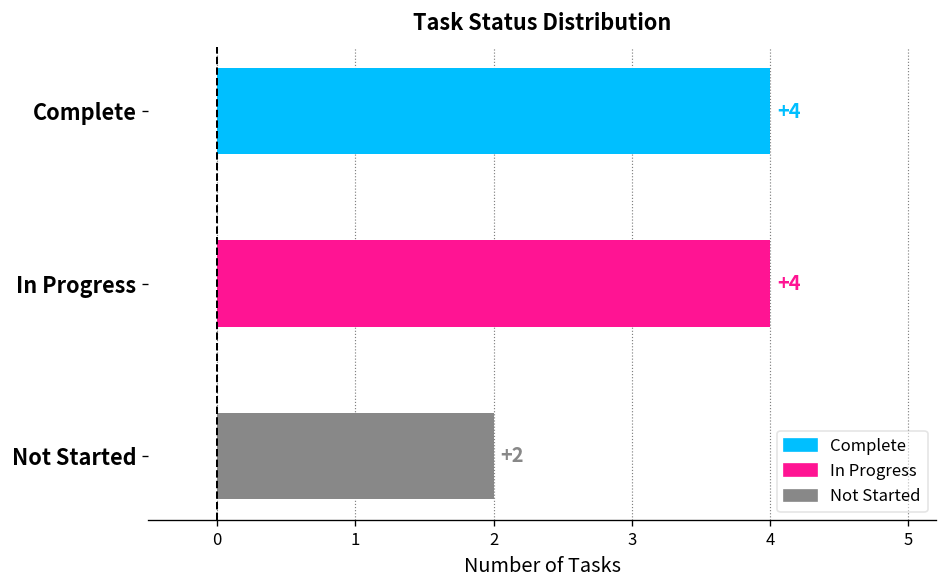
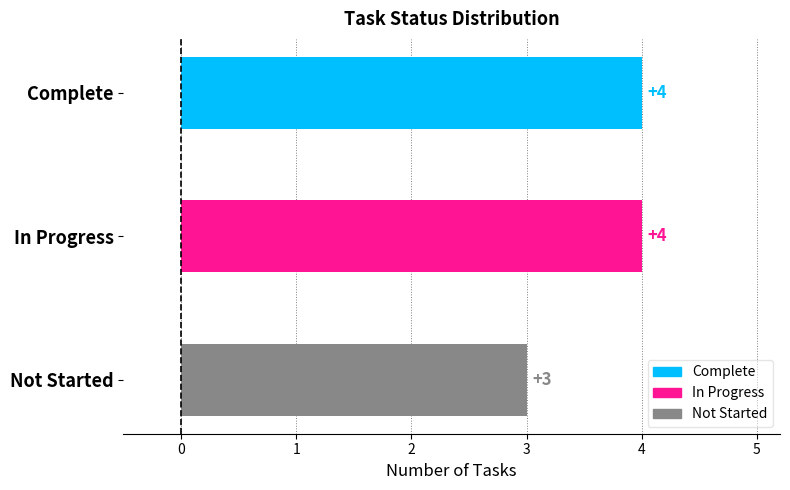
  {
    "Complete": "+4",
    "In Progress": "+4",
-   "Not Started": "+2"
+   "Not Started": "+3"
  }
